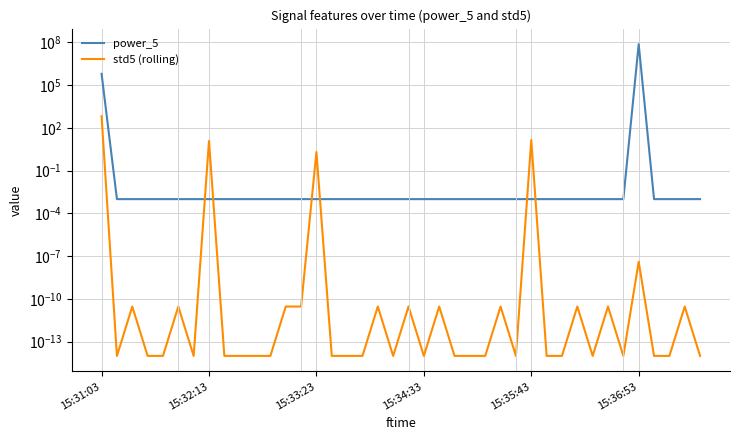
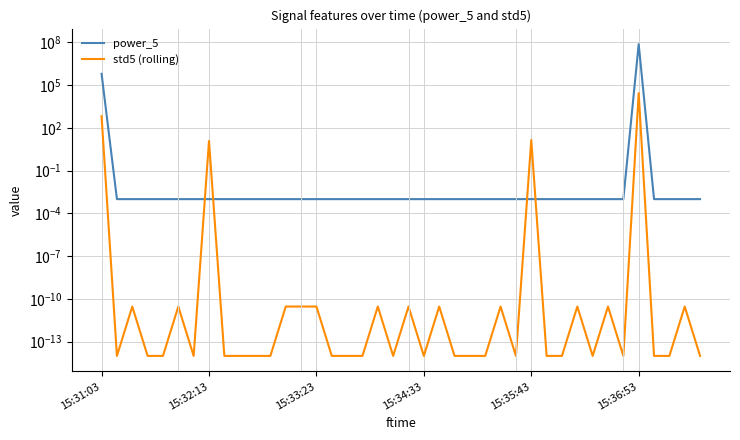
  {
    "power_5": {
      "15:31:03": 600000,
      "15:32:13": 0.001,
      "15:33:23": 0.001,
      "15:34:33": 0.001,
      "15:35:43": 0.001,
      "15:36:53": 100000000
    },
    "std5 (rolling)": {
      "15:31:03": 1000,
      "15:32:13": 10,
-     "15:33:23": 2,
+     "15:33:23": 0,
      "15:34:33": 0.000000000000,
      "15:35:43": 10,
-     "15:36:53": 0.00000004
+     "15:36:53": 30000
    }
  }
